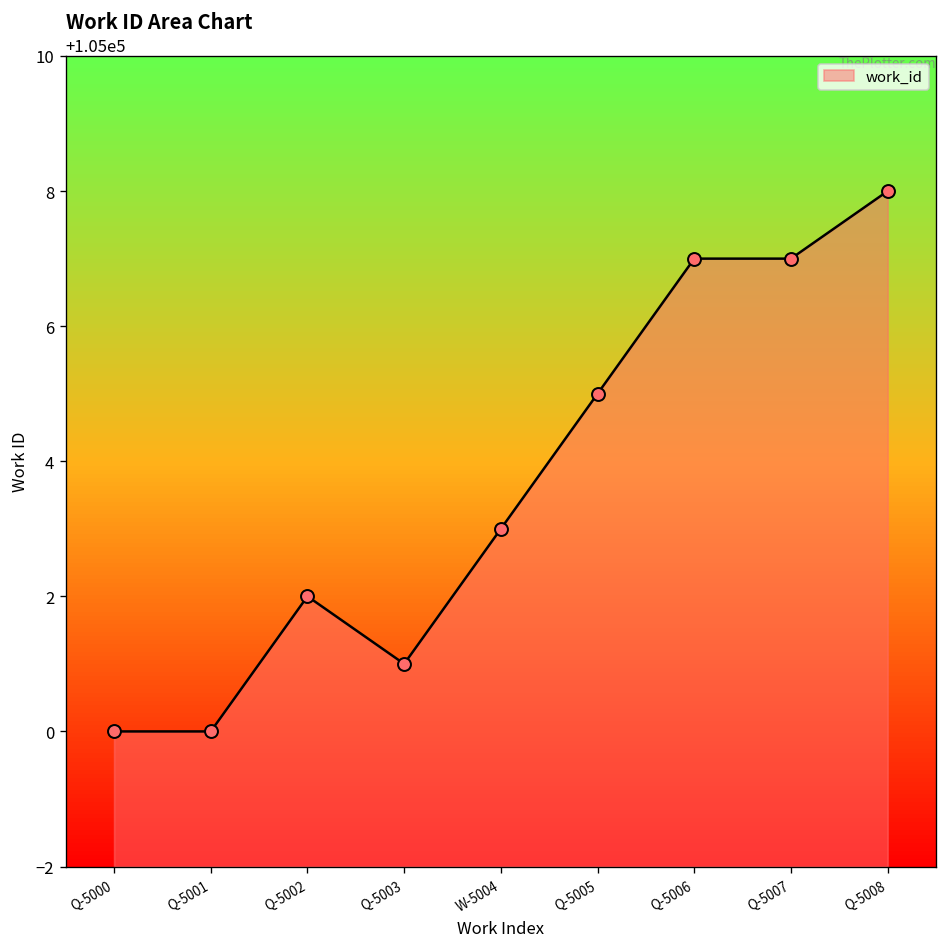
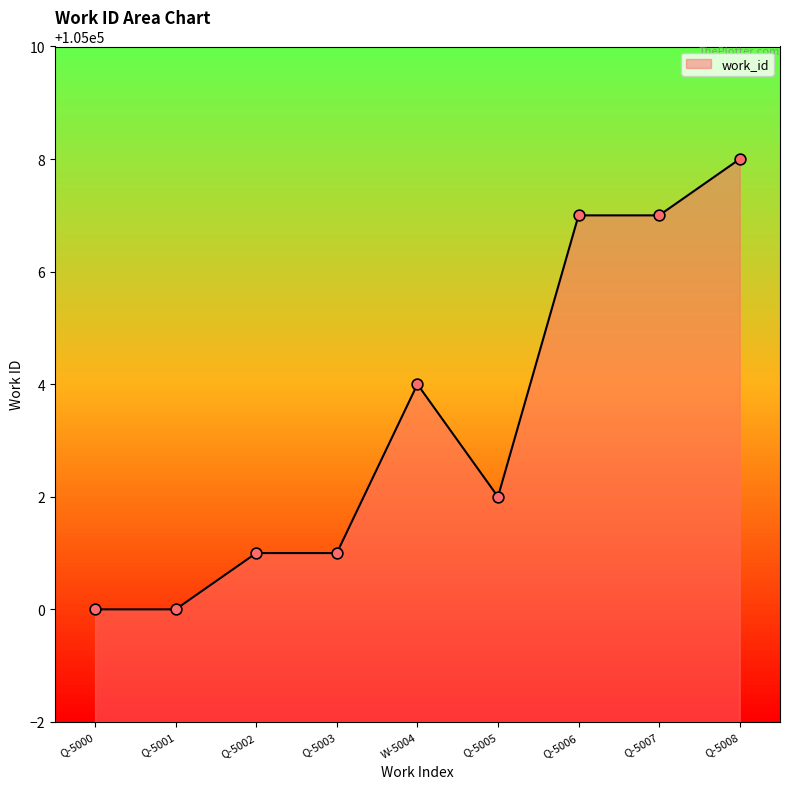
  {
    "Q-5000": 105000,
    "Q-5001": 105000,
-   "Q-5002": 105002,
+   "Q-5002": 105001,
    "Q-5003": 105001,
-   "W-5004": 105003,
-   "Q-5005": 105005,
+   "W-5004": 105004,
+   "Q-5005": 105002,
    "Q-5006": 105007,
    "Q-5007": 105007,
    "Q-5008": 105008
  }
